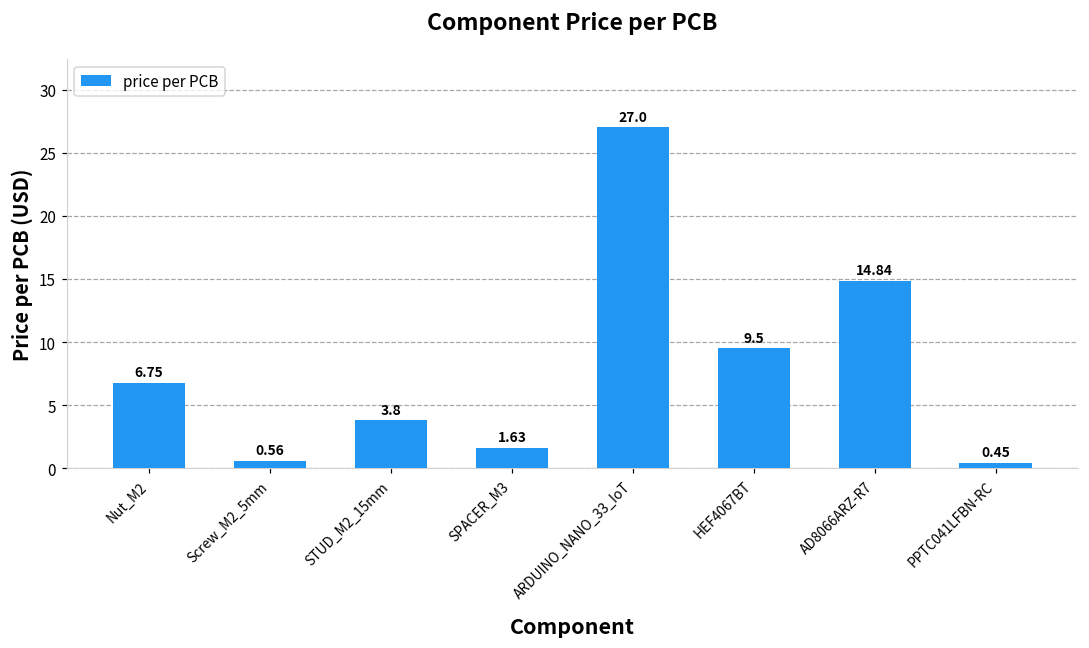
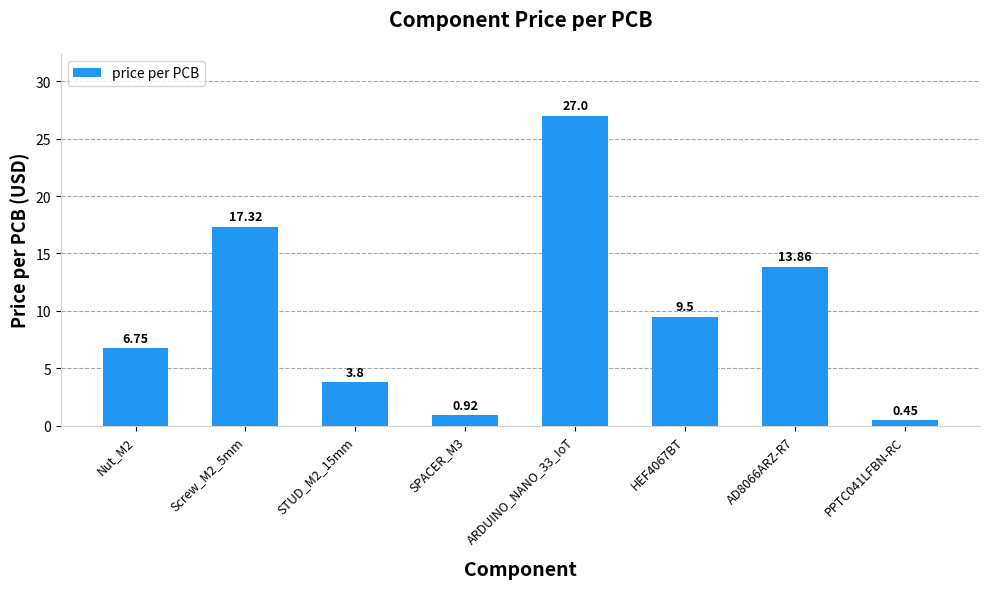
  {
    "Nut_M2": 6.75,
-   "Screw_M2_5mm": 0.56,
+   "Screw_M2_5mm": 17.32,
    "STUD_M2_15mm": 3.8,
-   "SPACER_M3": 1.63,
+   "SPACER_M3": 0.92,
    "ARDUINO_NANO_33_IoT": 27.0,
    "HEF4067BT": 9.5,
-   "AD8066ARZ-R7": 14.84,
+   "AD8066ARZ-R7": 13.86,
    "PPTC041LFBN-RC": 0.45
  }
